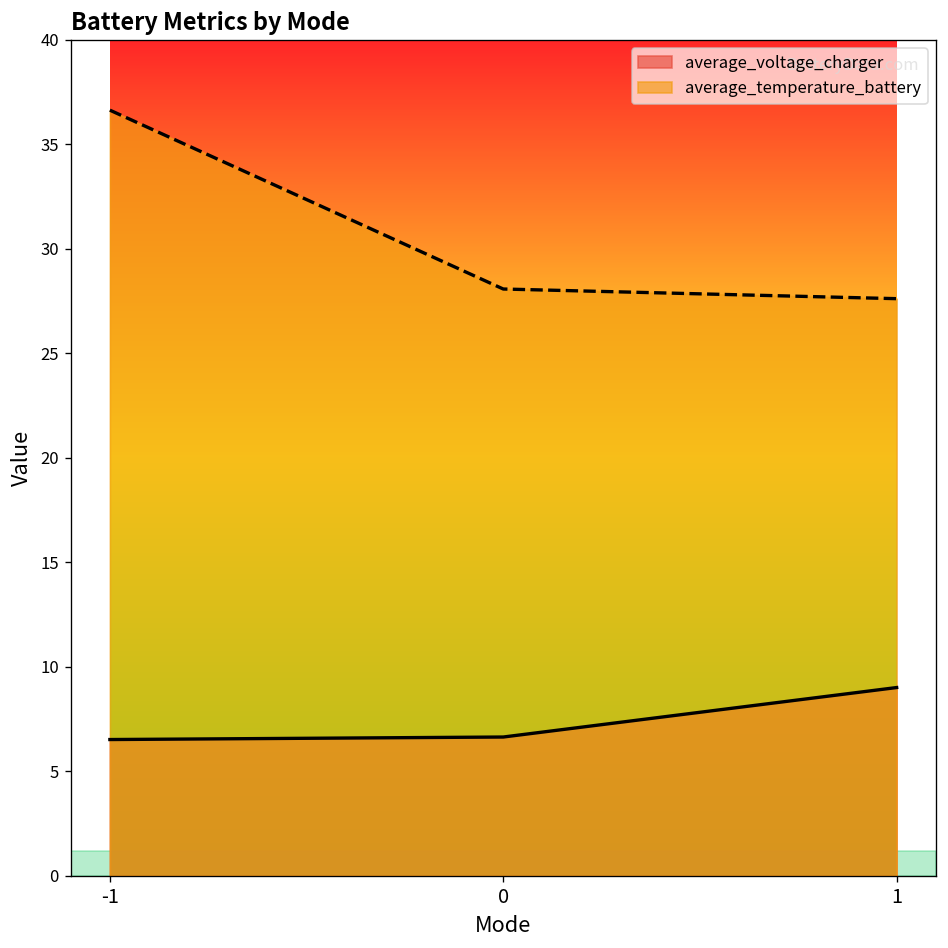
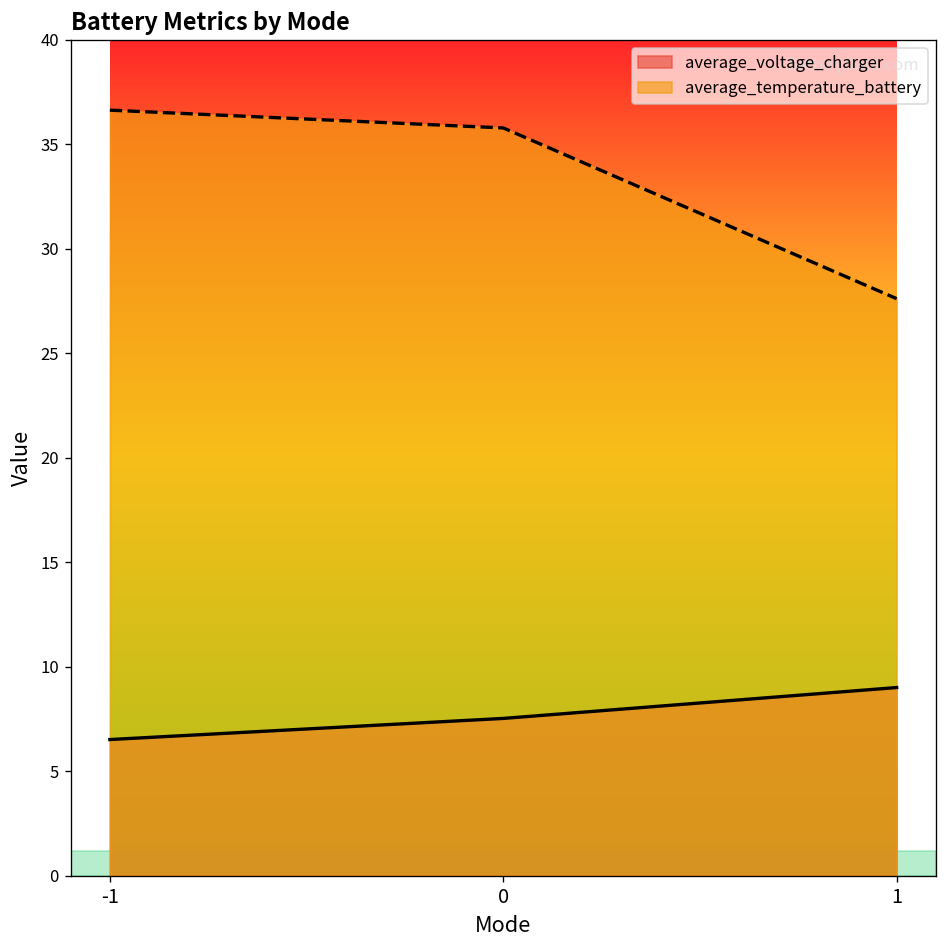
  {
    "average_voltage_charger": {
      "-1": 6.5,
-     "0": 6.6,
+     "0": 7.5,
      "1": 9.0
    },
    "average_temperature_battery": {
      "-1": 36.6,
-     "0": 28.1,
+     "0": 35.8,
      "1": 27.6
    }
  }
